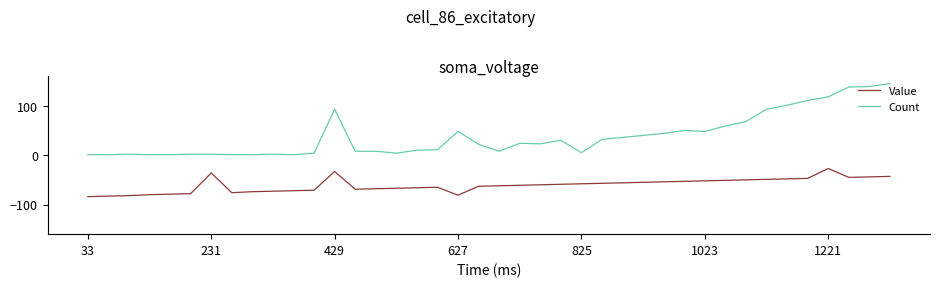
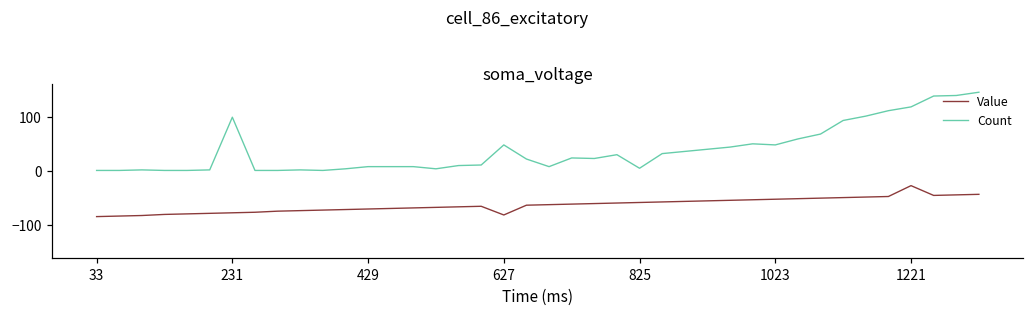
  {
    "Value": {
-     "231": -40,
-     "429": -30,
+     "231": -80,
+     "429": -70,
      "627": -80,
      "825": -60,
      "1023": -50,
      "1221": -30
    },
    "Count": {
-     "231": 0,
-     "429": 90,
+     "231": 100,
+     "429": 10,
      "627": 50,
      "825": 10,
      "1023": 50,
      "1221": 120
    }
  }
